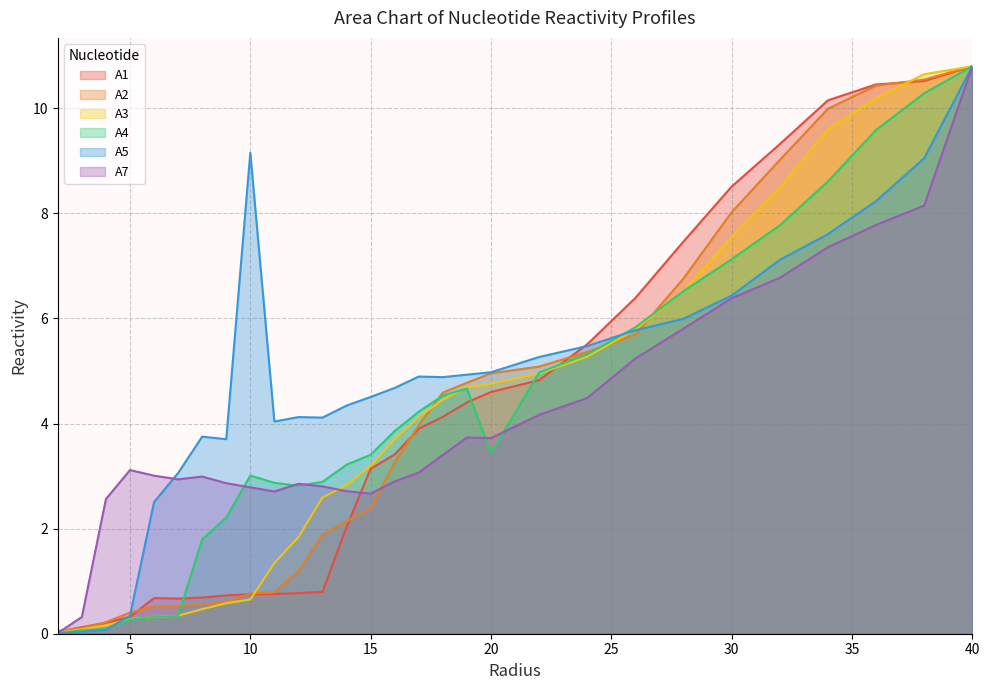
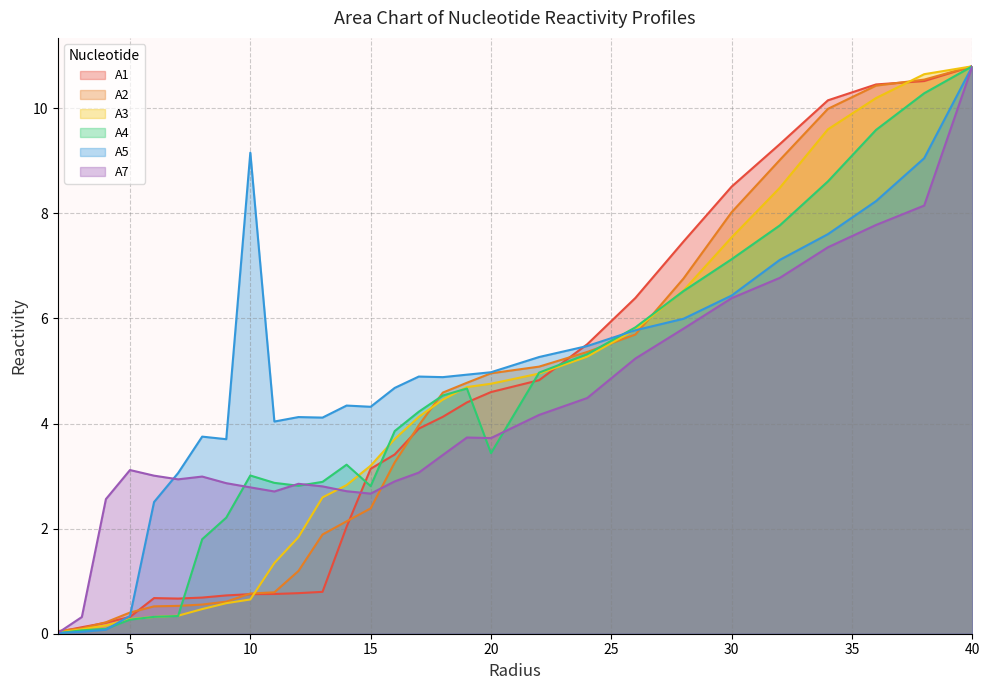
  {
    "A4": {
      "10": 3.0,
-     "15": 3.4,
+     "15": 2.8,
      "20": 3.4,
      "30": 7.1
    },
    "A5": {
      "10": 9.2,
-     "15": 4.5,
+     "15": 4.3,
      "30": 6.4
    },
    "A7": {
      "5": 3.1,
      "10": 2.8,
      "15": 2.7,
      "20": 3.7,
      "30": 6.4
    }
  }
